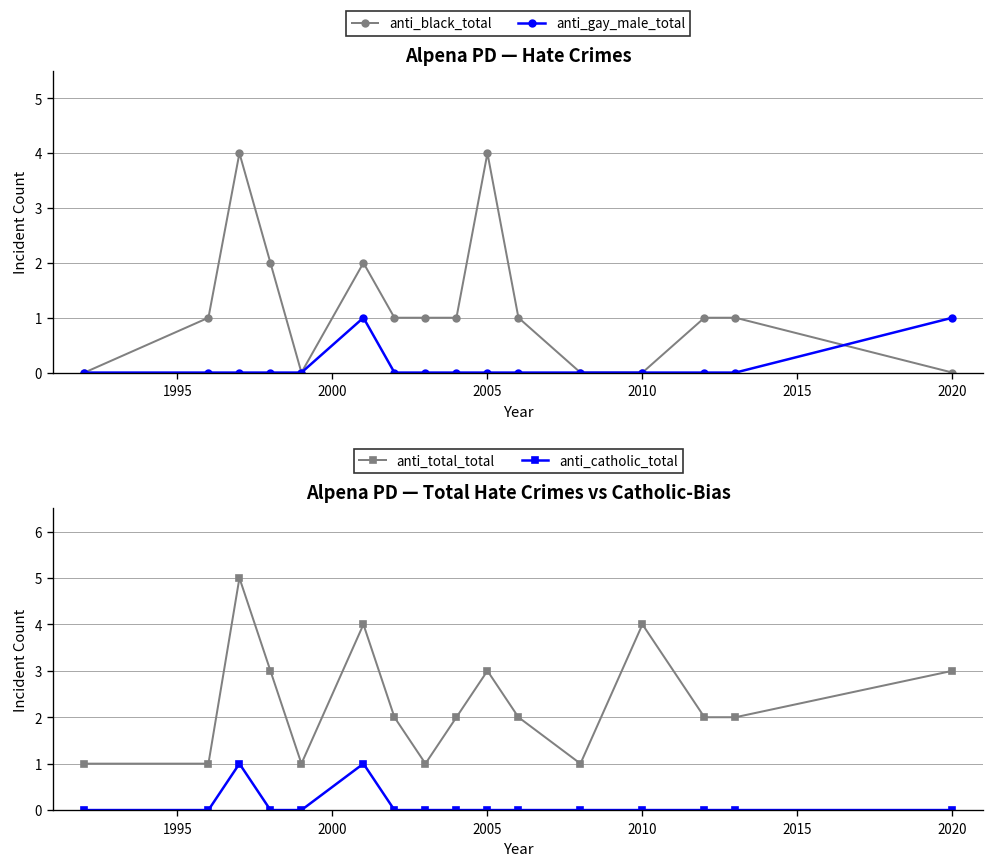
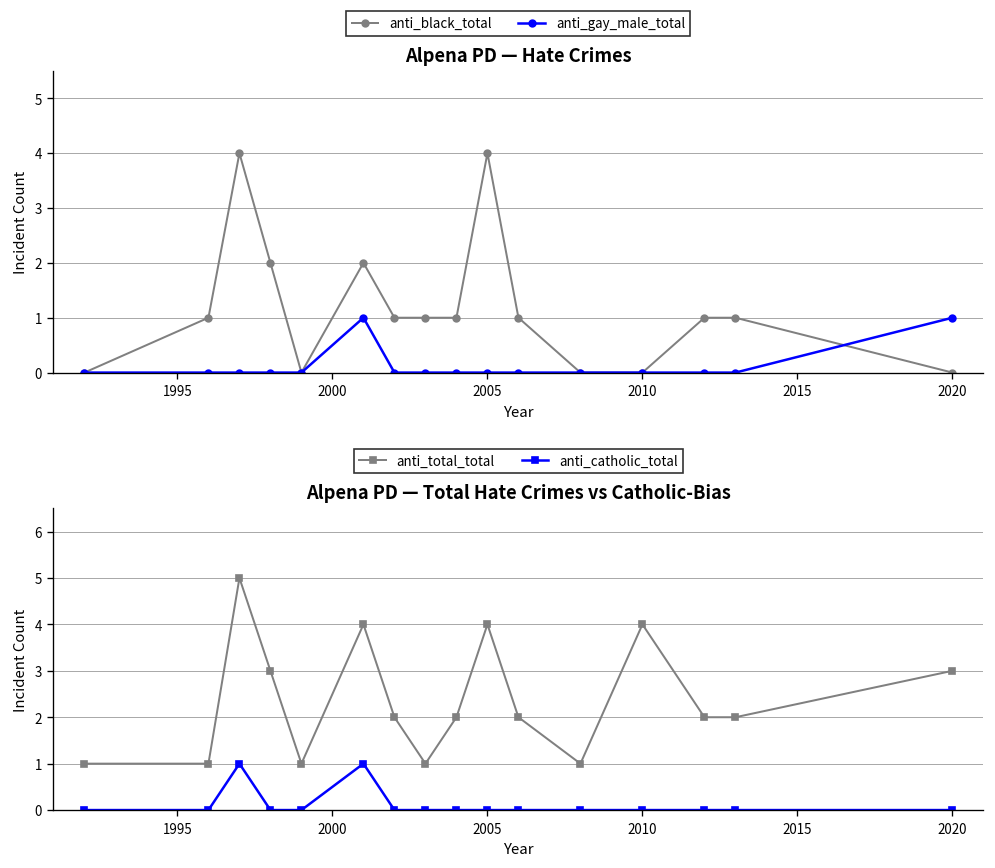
  {
    "Alpena PD — Hate Crimes": {
      "anti_black_total": {
        "2005": 4.0,
        "2020": 0.0
      },
      "anti_gay_male_total": {
        "2005": 0.0,
        "2020": 1.0
      }
    },
    "Alpena PD — Total Hate Crimes vs Catholic-Bias": {
      "anti_total_total": {
-       "2005": 3,
+       "2005": 4,
        "2010": 4,
        "2020": 3
      },
      "anti_catholic_total": {
        "2005": 0,
        "2010": 0,
        "2020": 0
      }
    }
  }
